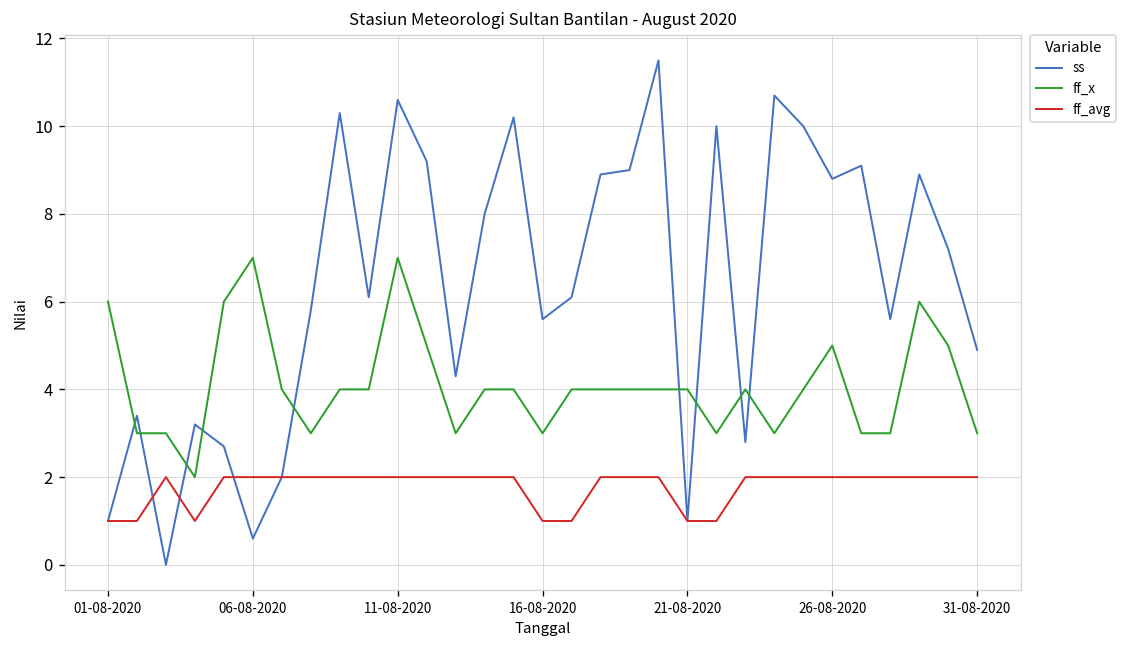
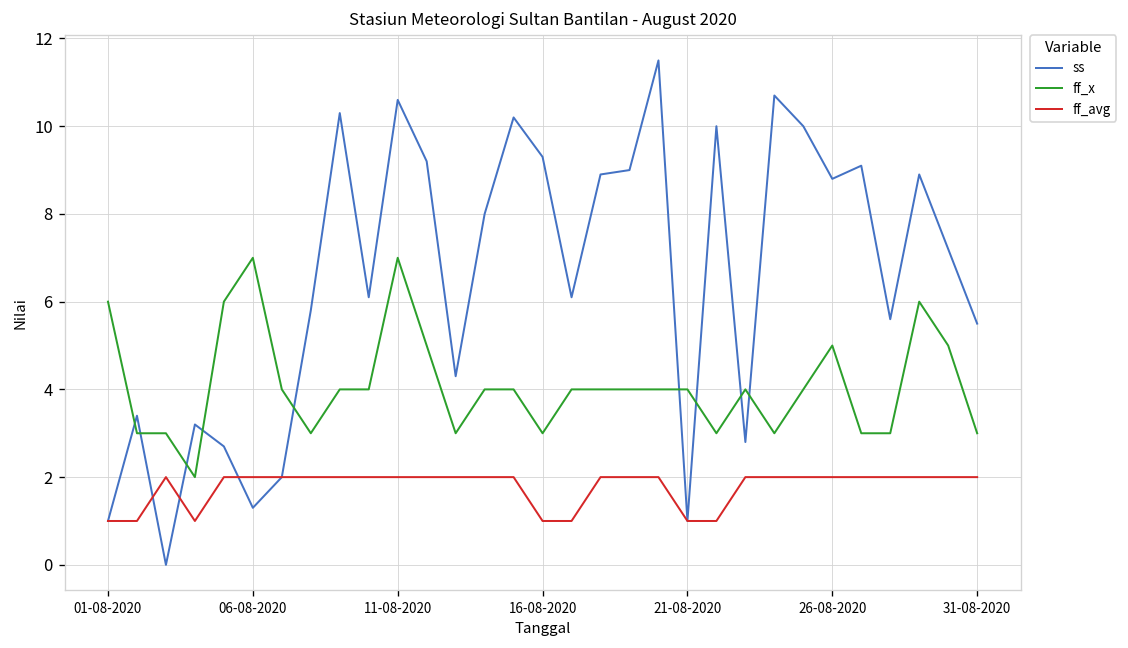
  {
    "ss": {
-     "06-08-2020": 0.6,
+     "06-08-2020": 1.3,
      "11-08-2020": 10.6,
-     "16-08-2020": 5.6,
+     "16-08-2020": 9.3,
      "26-08-2020": 8.8,
-     "31-08-2020": 4.9
+     "31-08-2020": 5.5
    },
    "ff_x": {
      "01-08-2020": 6.0,
      "06-08-2020": 7.0,
      "11-08-2020": 7.0,
      "16-08-2020": 3.0,
      "21-08-2020": 4.0,
      "26-08-2020": 5.0,
      "31-08-2020": 3.0
    },
    "ff_avg": {
      "06-08-2020": 2.0,
      "11-08-2020": 2.0,
      "16-08-2020": 1.0,
      "26-08-2020": 2.0,
      "31-08-2020": 2.0
    }
  }
